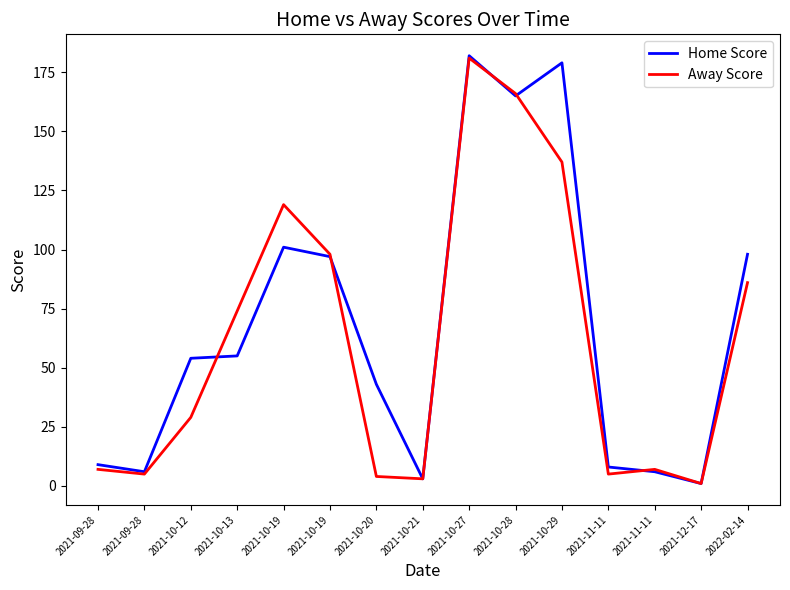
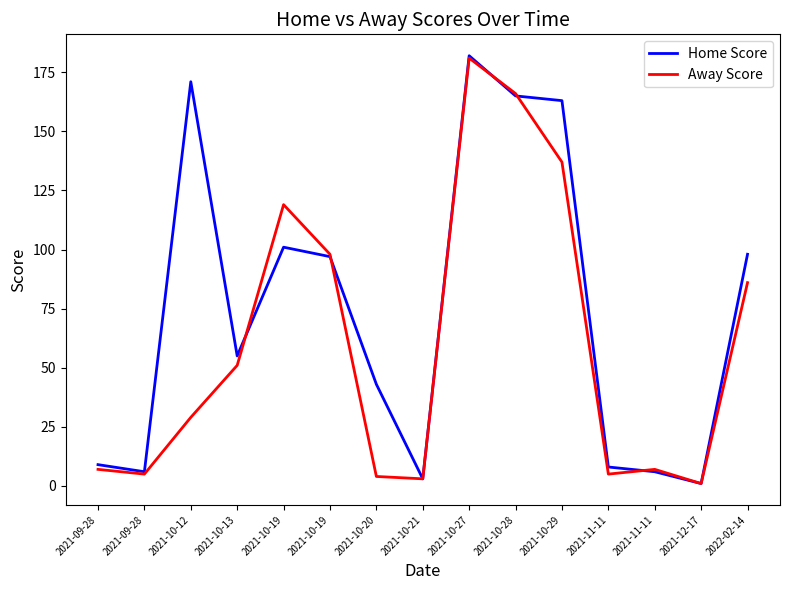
  {
    "Home Score": {
-     "2021-10-12": 54,
+     "2021-10-12": 171,
      "2021-10-13": 55,
      "2021-10-20": 43,
-     "2021-10-29": 179,
+     "2021-10-29": 163,
      "2022-02-14": 98
    },
    "Away Score": {
      "2021-10-12": 29,
-     "2021-10-13": 74,
+     "2021-10-13": 51,
      "2021-10-20": 4,
      "2021-10-29": 137,
      "2022-02-14": 86
    }
  }
